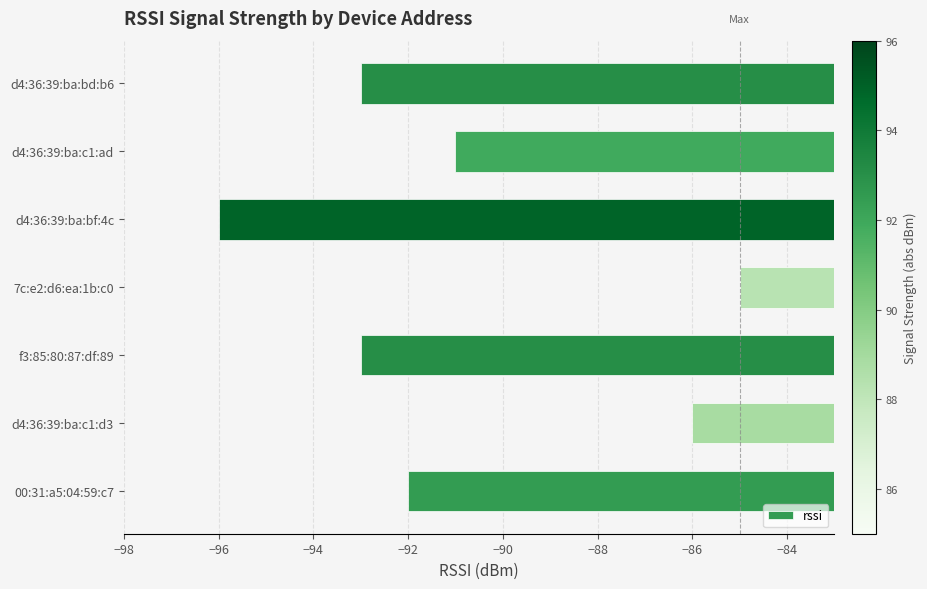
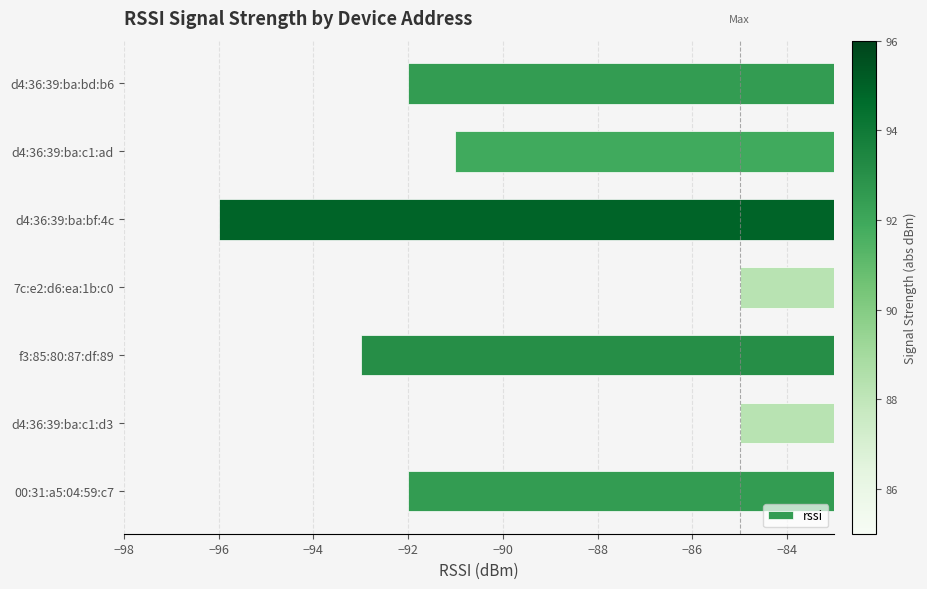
  {
-   "d4:36:39:ba:bd:b6": -93,
+   "d4:36:39:ba:bd:b6": -92,
    "d4:36:39:ba:c1:ad": -91,
    "d4:36:39:ba:bf:4c": -96,
    "7c:e2:d6:ea:1b:c0": -85,
    "f3:85:80:87:df:89": -93,
-   "d4:36:39:ba:c1:d3": -86,
+   "d4:36:39:ba:c1:d3": -85,
    "00:31:a5:04:59:c7": -92
  }
